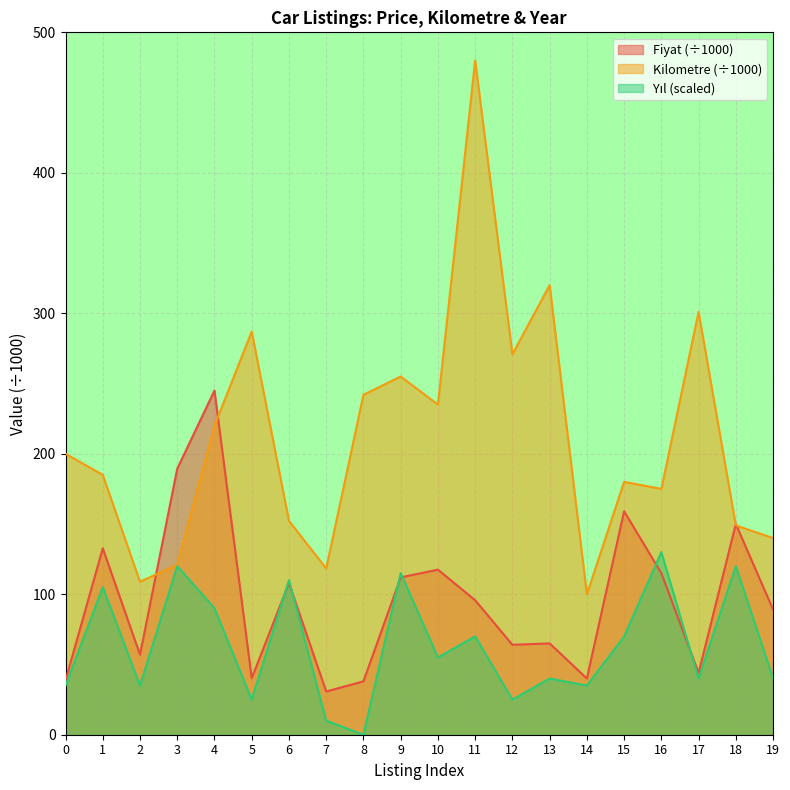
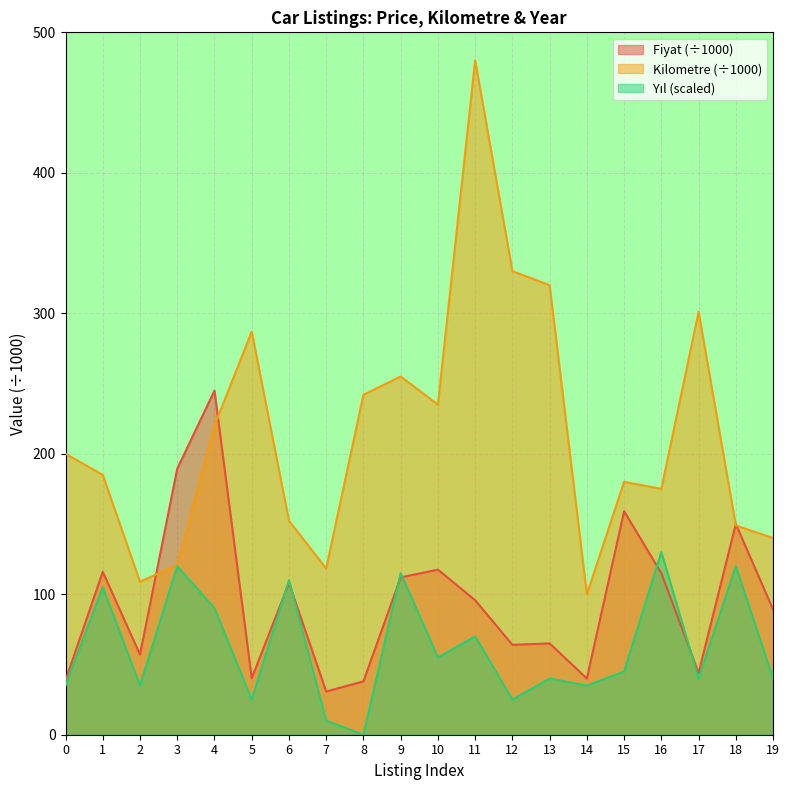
  {
    "Fiyat (÷1000)": {
      "0": 39,
-     "1": 133,
+     "1": 116,
      "2": 57,
      "3": 189,
      "4": 245,
      "5": 40,
      "6": 108,
      "7": 31,
      "8": 38,
      "9": 112,
      "10": 118,
      "11": 96,
      "12": 64,
      "13": 65,
      "14": 40,
      "15": 159,
      "16": 115,
      "17": 44,
      "19": 89
    },
    "Kilometre (÷1000)": {
      "0": 200,
      "1": 185,
      "2": 109,
      "4": 220,
      "5": 287,
      "6": 152,
      "7": 118,
      "8": 242,
      "9": 255,
      "10": 235,
      "11": 480,
-     "12": 271,
+     "12": 330,
      "13": 320,
      "14": 100,
      "15": 180,
      "16": 175,
      "17": 301,
      "19": 140
    },
    "Yıl (scaled)": {
      "0": 35,
      "1": 105,
      "2": 35,
      "4": 90,
      "5": 25,
      "6": 110,
      "7": 10,
      "8": 0,
      "9": 115,
      "10": 55,
      "11": 70,
      "12": 25,
      "13": 40,
      "14": 35,
-     "15": 70,
+     "15": 45,
      "16": 130,
      "17": 40,
      "18": 120,
      "19": 40
    }
  }
